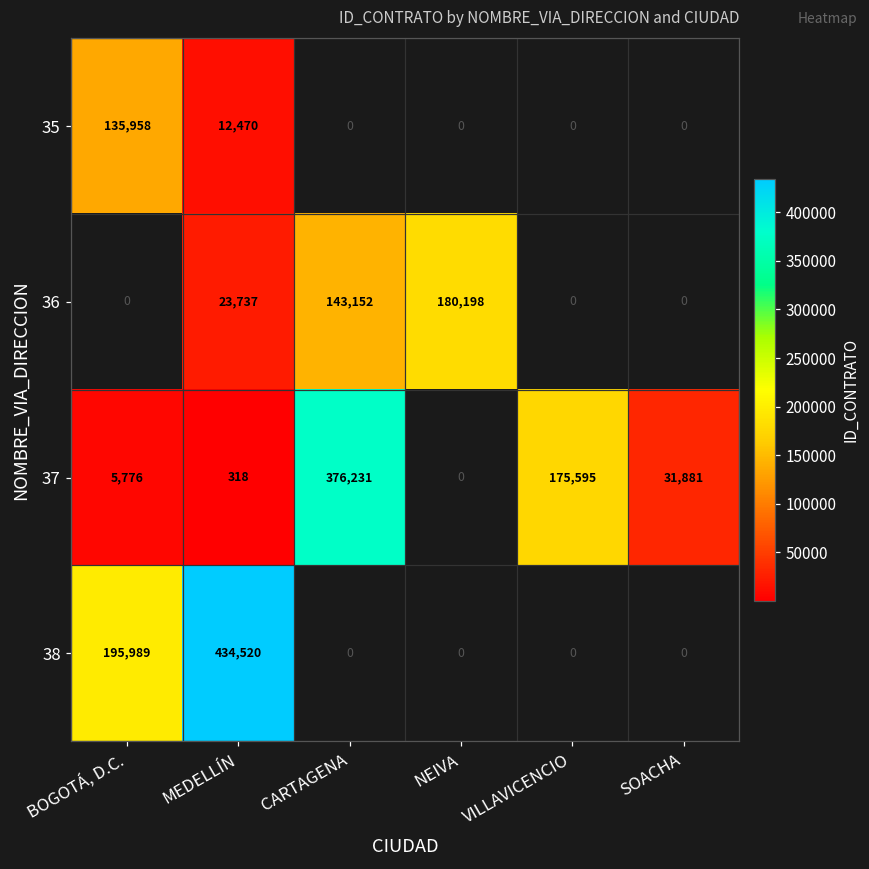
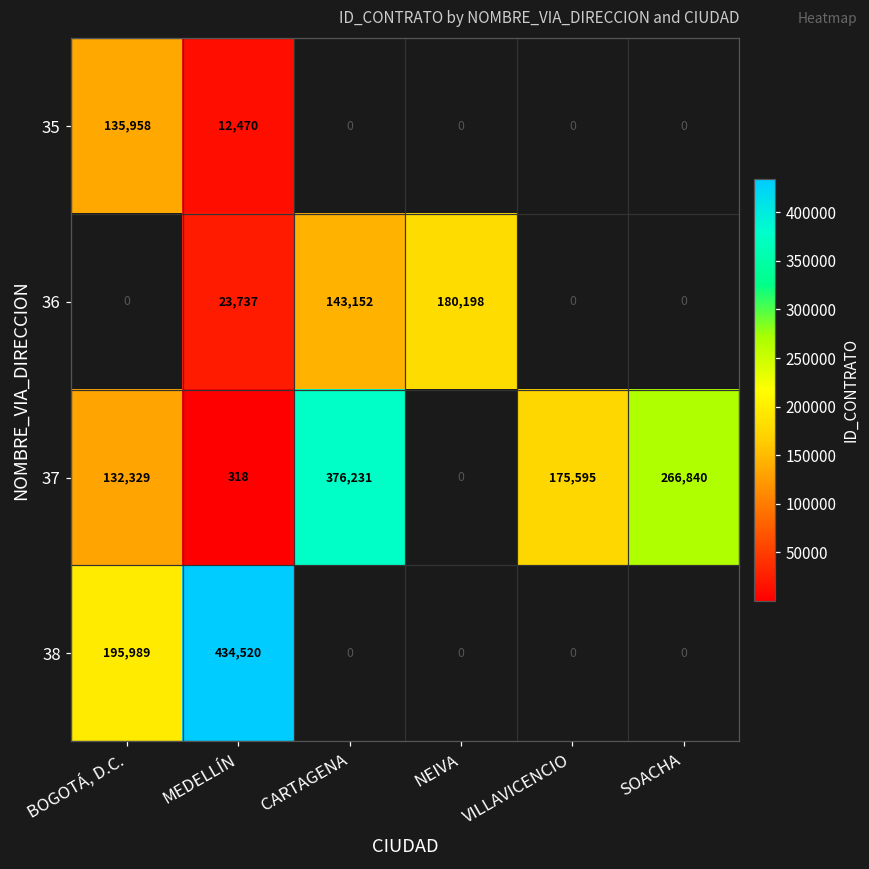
  {
    "35": {
      "BOGOTÁ, D.C.": "135,958",
      "MEDELLÍN": "12,470"
    },
    "36": {
      "MEDELLÍN": "23,737",
      "CARTAGENA": "143,152",
      "NEIVA": "180,198"
    },
    "37": {
-     "BOGOTÁ, D.C.": "5,776",
+     "BOGOTÁ, D.C.": "132,329",
      "MEDELLÍN": "318",
      "CARTAGENA": "376,231",
      "VILLAVICENCIO": "175,595",
-     "SOACHA": "31,881"
+     "SOACHA": "266,840"
    },
    "38": {
      "BOGOTÁ, D.C.": "195,989",
      "MEDELLÍN": "434,520"
    }
  }
